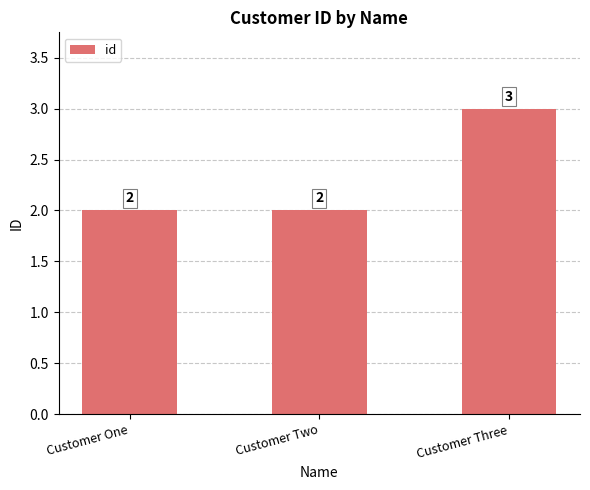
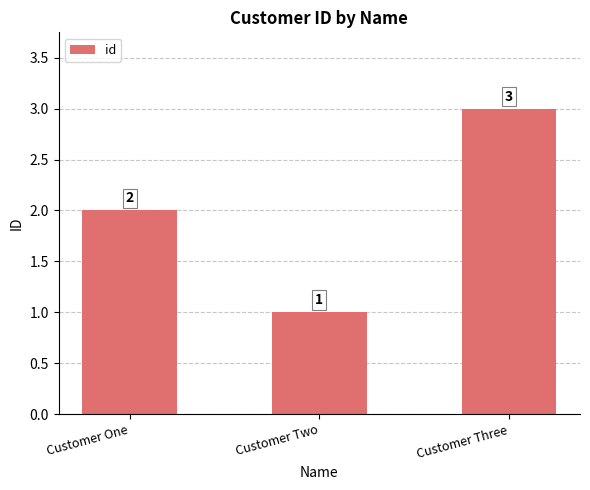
  {
-   "Customer Two": 2
+   "Customer Two": 1
  }
